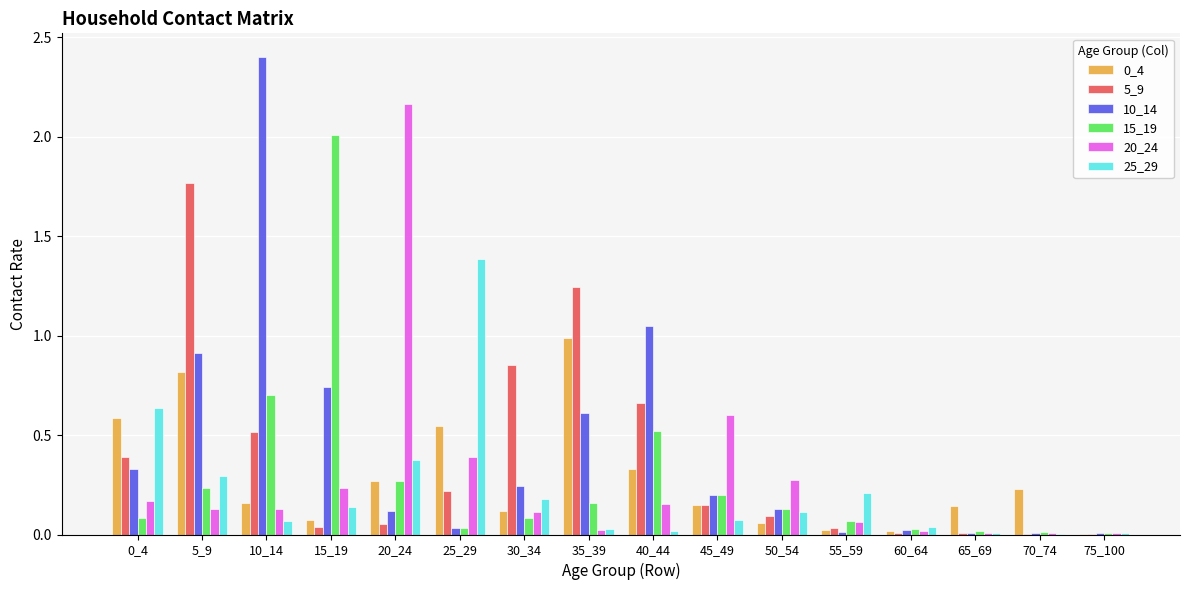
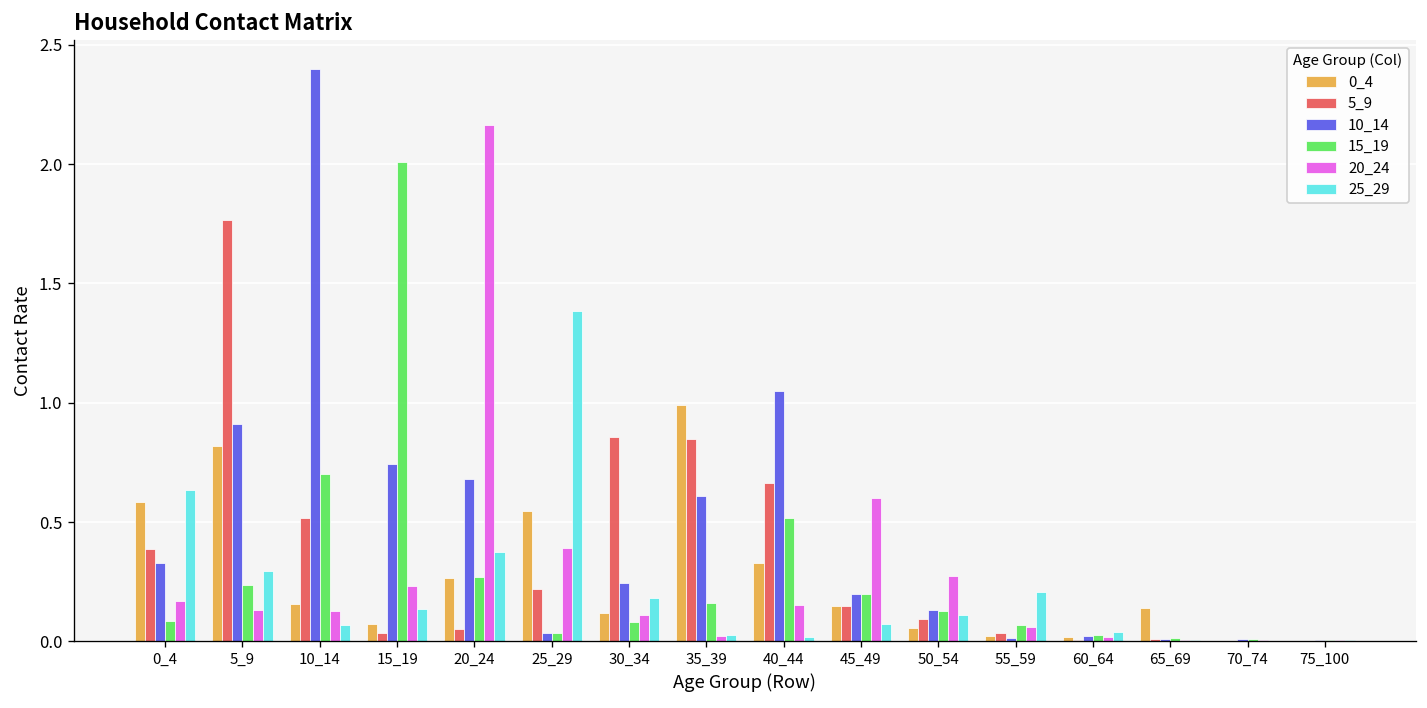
  {
    "0_4": {
      "0_4": 0.58,
      "5_9": 0.82,
      "10_14": 0.16,
      "15_19": 0.07,
      "20_24": 0.27,
      "25_29": 0.54,
      "30_34": 0.12,
      "35_39": 0.99,
      "40_44": 0.33,
      "45_49": 0.15,
      "50_54": 0.06,
      "55_59": 0.02,
      "60_64": 0.02,
      "65_69": 0.14,
-     "70_74": 0.23
+     "70_74": 0.00
    },
    "5_9": {
      "0_4": 0.39,
      "5_9": 1.77,
      "10_14": 0.52,
      "15_19": 0.04,
      "20_24": 0.05,
      "25_29": 0.22,
      "30_34": 0.85,
-     "35_39": 1.24,
+     "35_39": 0.85,
      "40_44": 0.66,
      "45_49": 0.15,
      "50_54": 0.09,
      "55_59": 0.03
    },
    "10_14": {
      "0_4": 0.33,
      "5_9": 0.91,
      "10_14": 2.40,
      "15_19": 0.74,
-     "20_24": 0.12,
+     "20_24": 0.68,
      "25_29": 0.03,
      "30_34": 0.24,
      "35_39": 0.61,
      "40_44": 1.05,
      "45_49": 0.20,
      "50_54": 0.13,
      "55_59": 0.01,
      "60_64": 0.02
    },
    "15_19": {
      "0_4": 0.09,
      "5_9": 0.23,
      "10_14": 0.70,
      "15_19": 2.01,
      "20_24": 0.27,
      "25_29": 0.03,
      "30_34": 0.08,
      "35_39": 0.16,
      "40_44": 0.52,
      "45_49": 0.20,
      "50_54": 0.13,
      "55_59": 0.07,
      "60_64": 0.03,
      "65_69": 0.02
    },
    "20_24": {
      "0_4": 0.17,
      "5_9": 0.13,
      "10_14": 0.13,
      "15_19": 0.23,
      "20_24": 2.16,
      "25_29": 0.39,
      "30_34": 0.11,
      "35_39": 0.02,
      "40_44": 0.15,
      "45_49": 0.60,
      "50_54": 0.27,
      "55_59": 0.06,
      "60_64": 0.02
    },
    "25_29": {
      "0_4": 0.64,
      "5_9": 0.30,
      "10_14": 0.07,
      "15_19": 0.14,
      "20_24": 0.37,
      "25_29": 1.39,
      "30_34": 0.18,
      "35_39": 0.03,
      "40_44": 0.02,
      "45_49": 0.07,
      "50_54": 0.11,
      "55_59": 0.21,
      "60_64": 0.04
    }
  }
